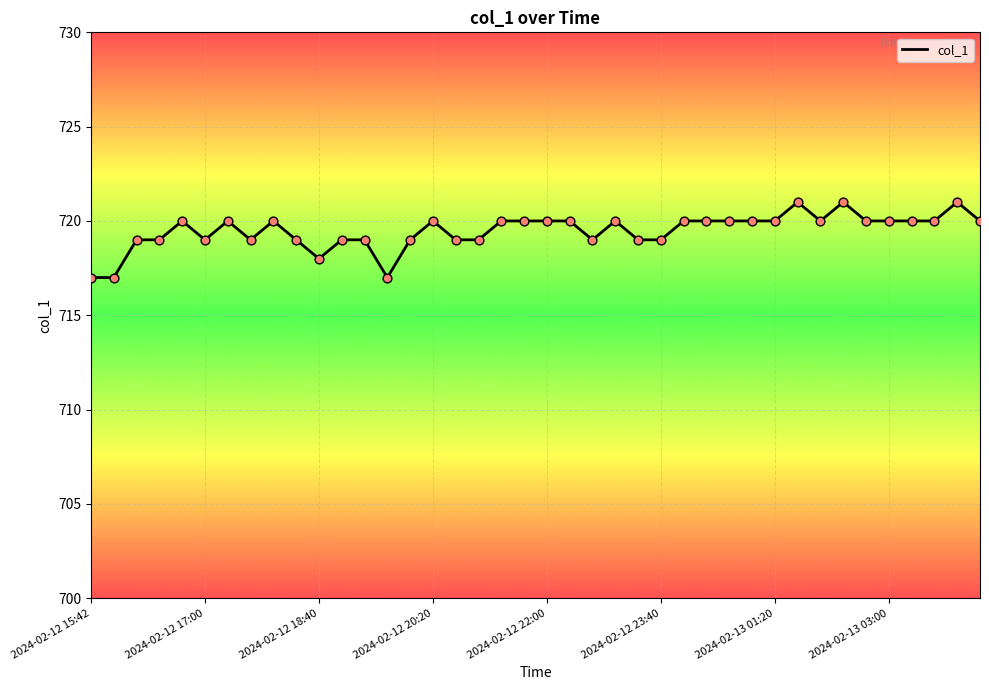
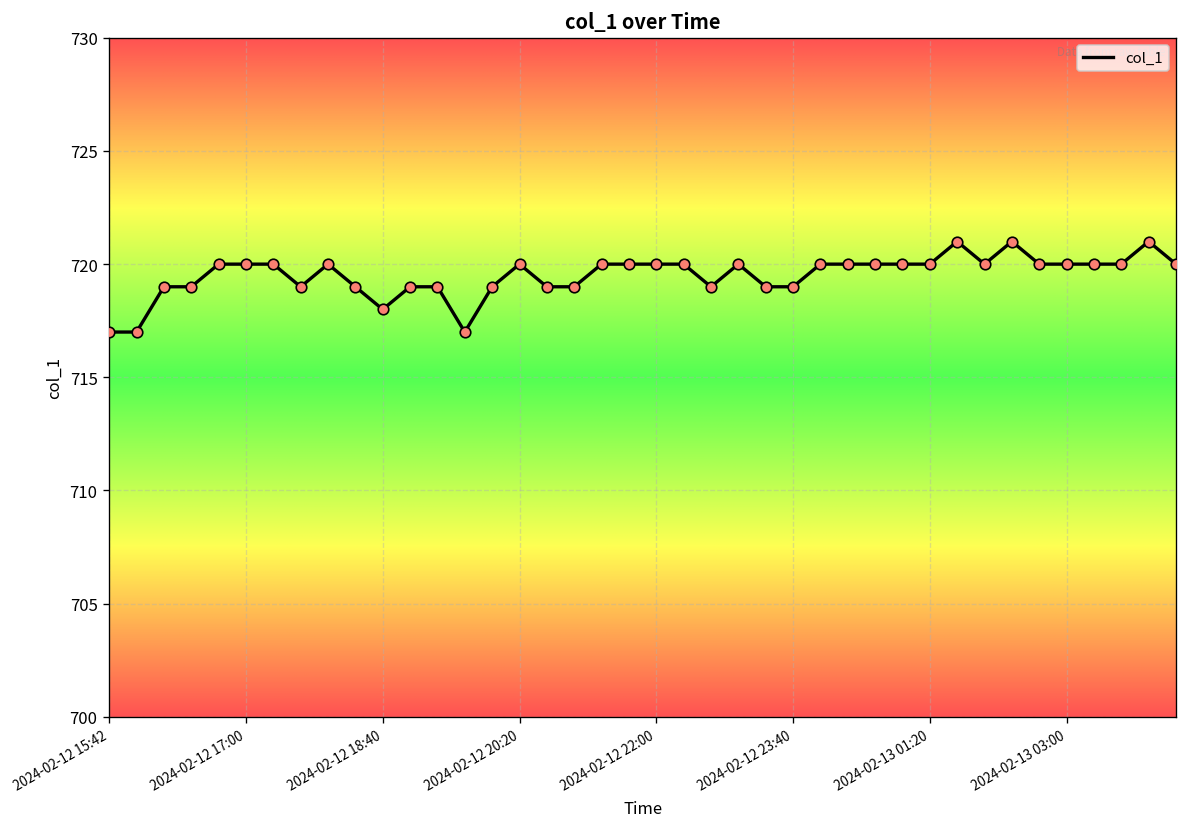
  {
    "2024-02-12 15:42": 717,
-   "2024-02-12 17:00": 719,
+   "2024-02-12 17:00": 720,
    "2024-02-12 18:40": 718,
    "2024-02-12 20:20": 720,
    "2024-02-12 22:00": 720,
    "2024-02-12 23:40": 719,
    "2024-02-13 01:20": 720,
    "2024-02-13 03:00": 720
  }
